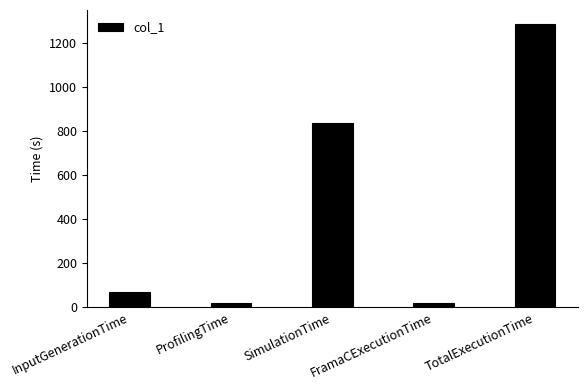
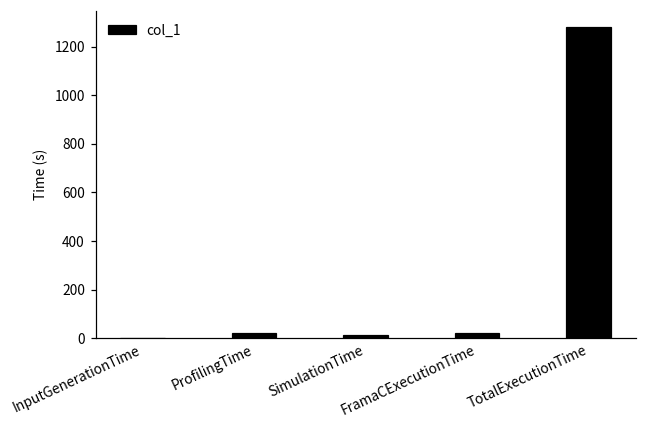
  {
-   "InputGenerationTime": 70,
+   "InputGenerationTime": 0,
    "ProfilingTime": 20,
-   "SimulationTime": 840,
+   "SimulationTime": 10,
    "FramaCExecutionTime": 20,
    "TotalExecutionTime": 1280
  }
